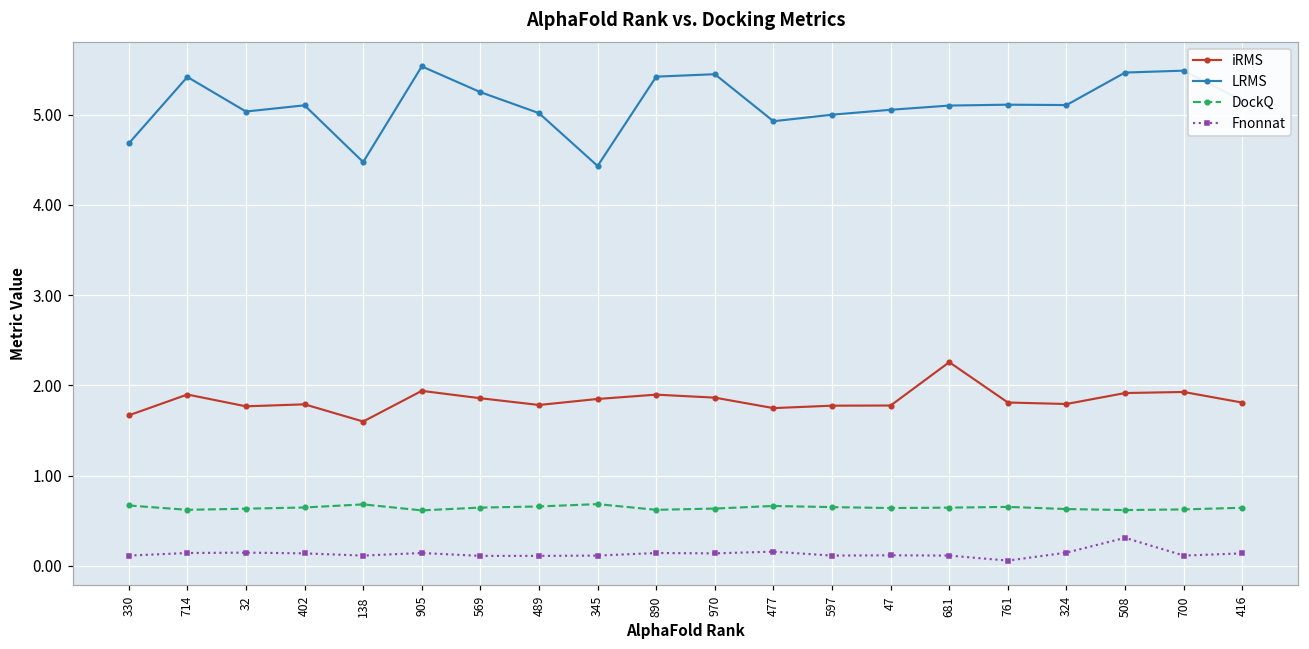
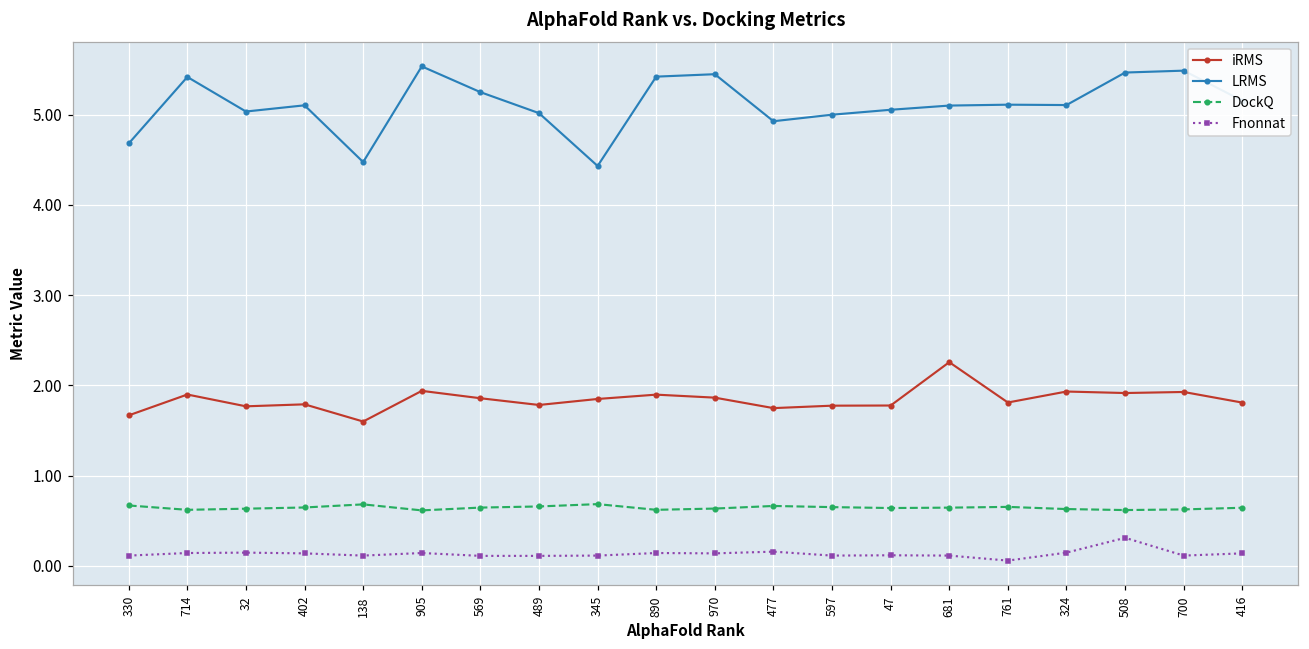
  {
    "iRMS": {
      "330": 1.7,
      "714": 1.9,
      "32": 1.8,
      "402": 1.8,
      "138": 1.6,
      "905": 1.9,
      "569": 1.9,
      "489": 1.8,
      "345": 1.8,
      "890": 1.9,
      "970": 1.9,
      "477": 1.7,
      "597": 1.8,
      "47": 1.8,
      "681": 2.3,
      "761": 1.8,
-     "324": 1.8,
+     "324": 1.9,
      "508": 1.9,
      "700": 1.9,
      "416": 1.8
    },
    "LRMS": {
      "330": 4.7,
      "714": 5.4,
      "32": 5.0,
      "402": 5.1,
      "138": 4.5,
      "905": 5.5,
      "569": 5.3,
      "489": 5.0,
      "345": 4.4,
      "890": 5.4,
      "970": 5.4,
      "477": 4.9,
      "597": 5.0,
      "47": 5.1,
      "681": 5.1,
      "761": 5.1,
      "324": 5.1,
      "508": 5.5,
      "700": 5.5
    },
    "DockQ": {
      "330": 0.7,
      "714": 0.6,
      "32": 0.6,
      "402": 0.6,
      "138": 0.7,
      "905": 0.6,
      "569": 0.6,
      "489": 0.7,
      "345": 0.7,
      "890": 0.6,
      "970": 0.6,
      "477": 0.7,
      "597": 0.7,
      "47": 0.6,
      "681": 0.6,
      "761": 0.7,
      "324": 0.6,
      "508": 0.6,
      "700": 0.6,
      "416": 0.6
    },
    "Fnonnat": {
      "330": 0.1,
      "714": 0.1,
      "32": 0.1,
      "402": 0.1,
      "138": 0.1,
      "905": 0.1,
      "569": 0.1,
      "489": 0.1,
      "345": 0.1,
      "890": 0.1,
      "970": 0.1,
      "477": 0.2,
      "597": 0.1,
      "47": 0.1,
      "681": 0.1,
      "761": 0.1,
      "324": 0.1,
      "508": 0.3,
      "700": 0.1,
      "416": 0.1
    }
  }
